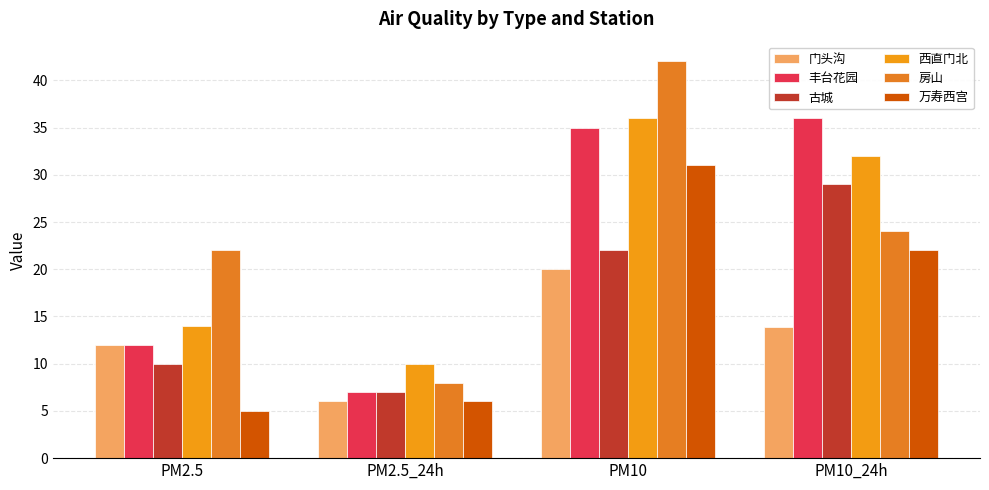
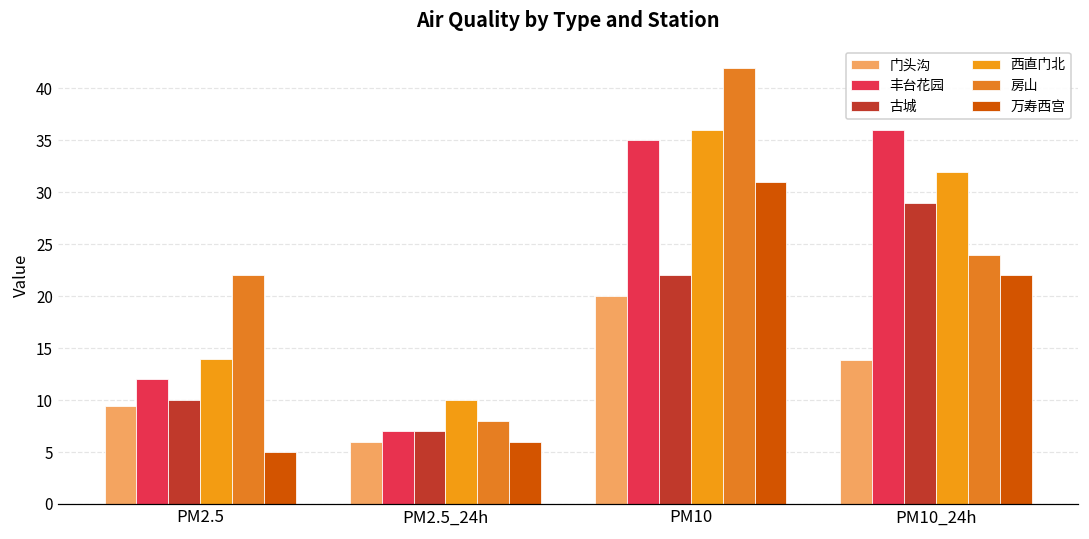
  {
    "门头沟": {
-     "PM2.5": 12,
+     "PM2.5": 9,
      "PM2.5_24h": 6,
      "PM10": 20,
      "PM10_24h": 14
    }
  }
